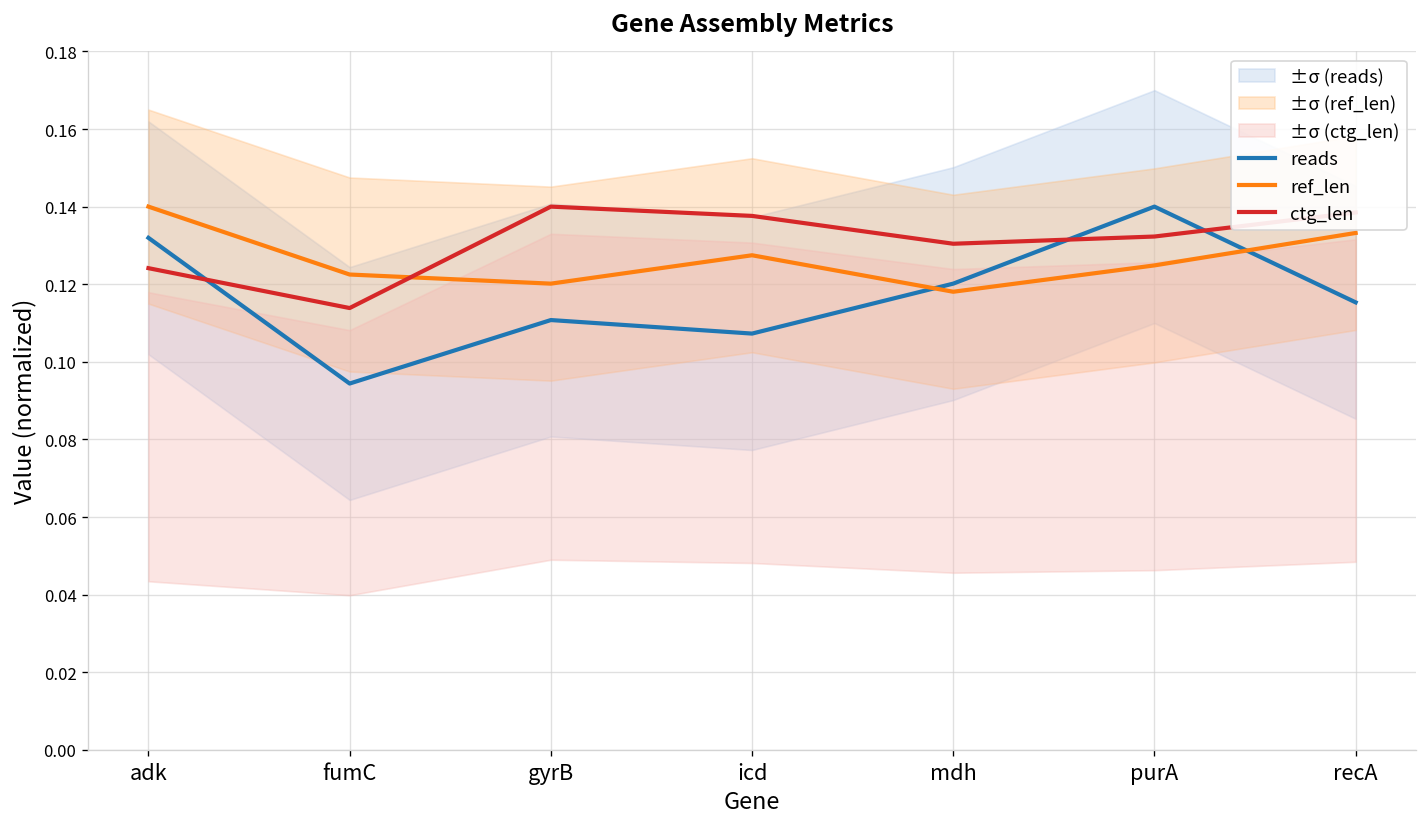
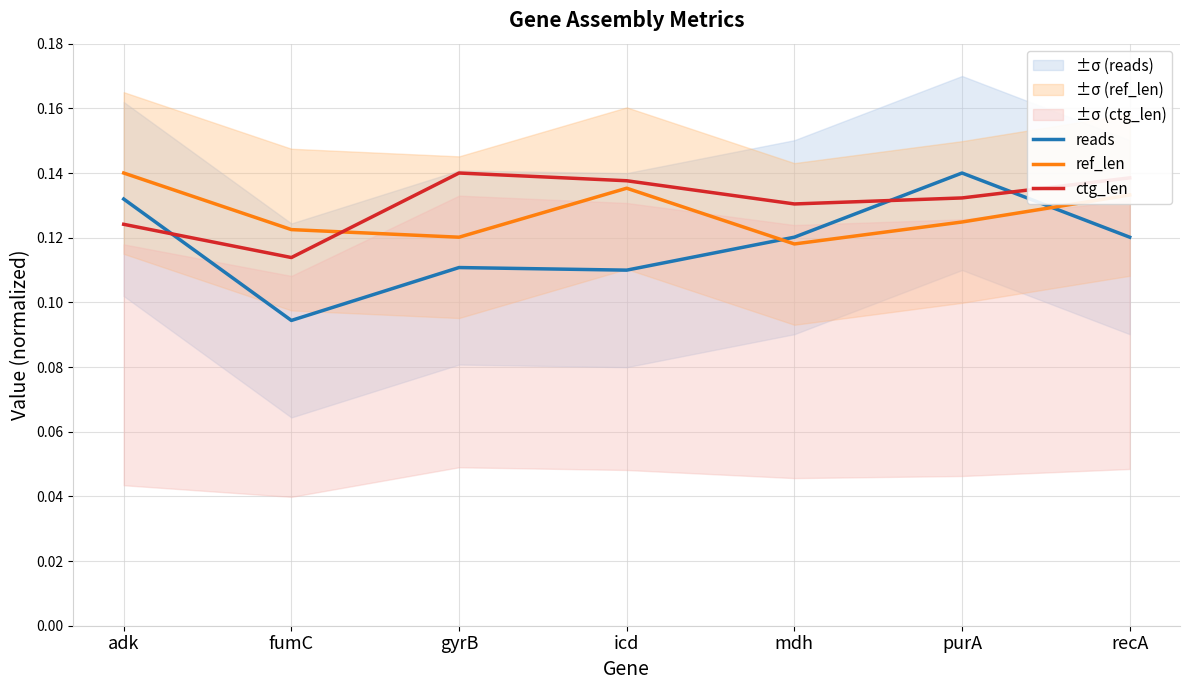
  {
    "reads": {
      "adk": 0.132,
      "fumC": 0.094,
      "gyrB": 0.111,
-     "icd": 0.107,
+     "icd": 0.110,
      "mdh": 0.120,
      "purA": 0.140,
-     "recA": 0.115
+     "recA": 0.120
    },
    "ref_len": {
      "adk": 0.140,
      "fumC": 0.123,
      "gyrB": 0.120,
-     "icd": 0.127,
+     "icd": 0.135,
      "mdh": 0.118,
      "purA": 0.125
    },
    "ctg_len": {
      "adk": 0.124,
      "fumC": 0.114,
      "mdh": 0.130,
      "purA": 0.132
    }
  }
